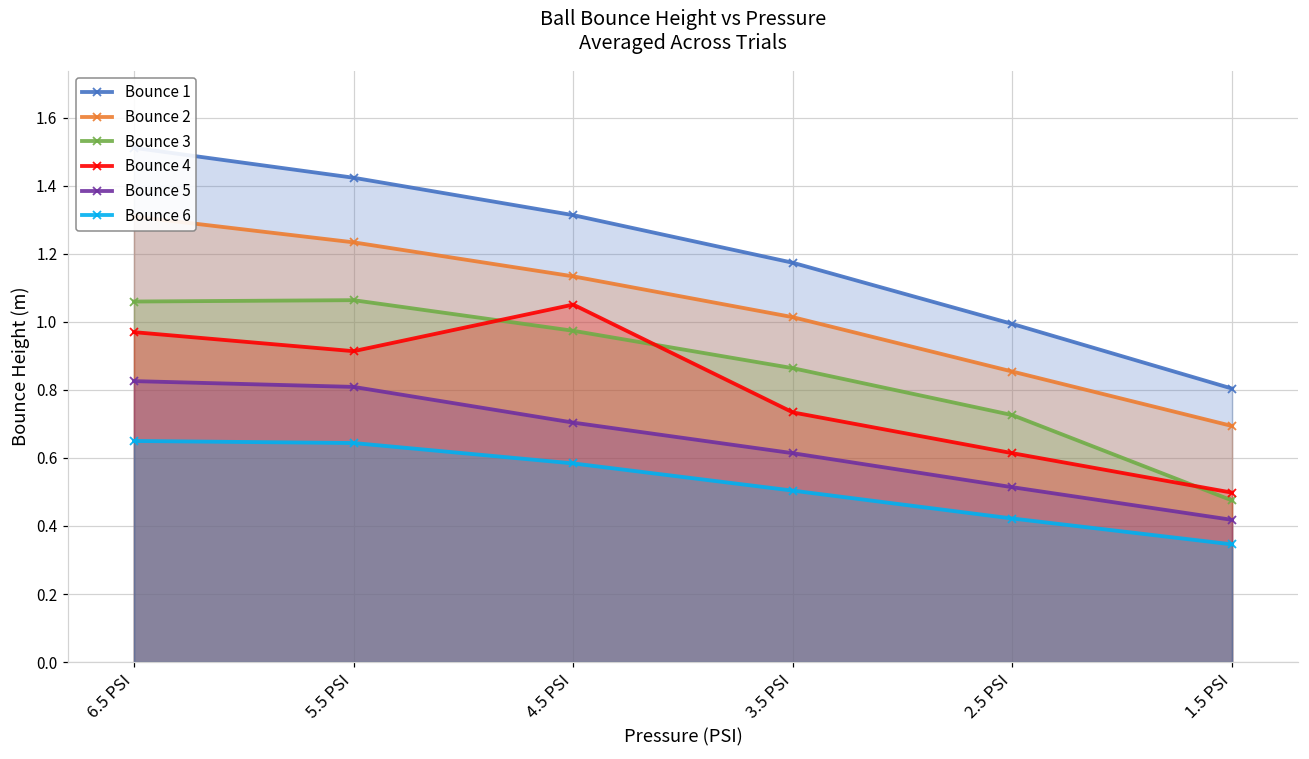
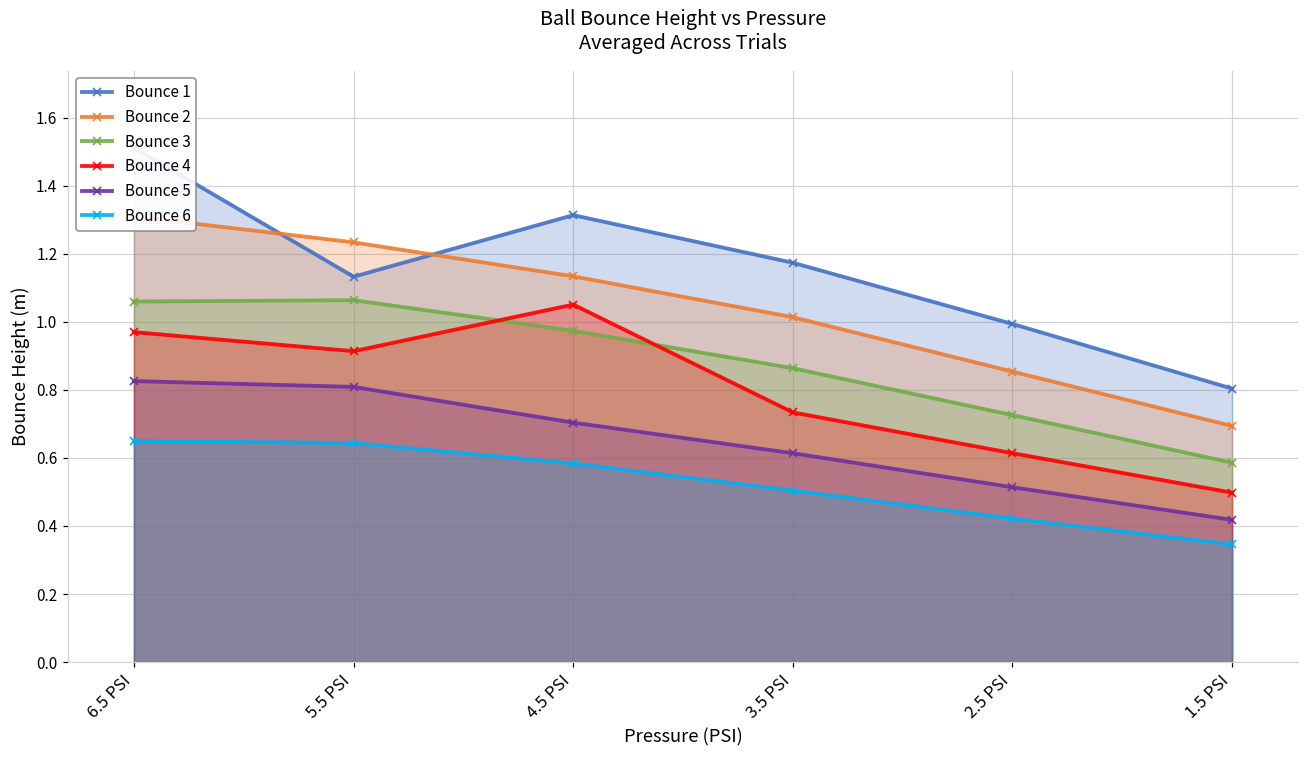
  {
    "Bounce 1": {
-     "5.5 PSI": 1.42,
+     "5.5 PSI": 1.13,
      "4.5 PSI": 1.31,
      "3.5 PSI": 1.17,
      "2.5 PSI": 0.99,
      "1.5 PSI": 0.80
    },
    "Bounce 2": {
      "5.5 PSI": 1.23,
      "4.5 PSI": 1.13,
      "3.5 PSI": 1.01,
      "2.5 PSI": 0.85,
      "1.5 PSI": 0.69
    },
    "Bounce 3": {
      "6.5 PSI": 1.06,
      "5.5 PSI": 1.06,
      "4.5 PSI": 0.97,
      "3.5 PSI": 0.86,
      "2.5 PSI": 0.73,
-     "1.5 PSI": 0.48
+     "1.5 PSI": 0.59
    },
    "Bounce 4": {
      "6.5 PSI": 0.97,
      "5.5 PSI": 0.91,
      "4.5 PSI": 1.05,
      "3.5 PSI": 0.73,
      "2.5 PSI": 0.61,
      "1.5 PSI": 0.50
    },
    "Bounce 5": {
      "6.5 PSI": 0.83,
      "5.5 PSI": 0.81,
      "4.5 PSI": 0.70,
      "3.5 PSI": 0.61,
      "2.5 PSI": 0.51,
      "1.5 PSI": 0.42
    },
    "Bounce 6": {
      "6.5 PSI": 0.65,
      "5.5 PSI": 0.64,
      "4.5 PSI": 0.58,
      "3.5 PSI": 0.50,
      "2.5 PSI": 0.42,
      "1.5 PSI": 0.35
    }
  }
